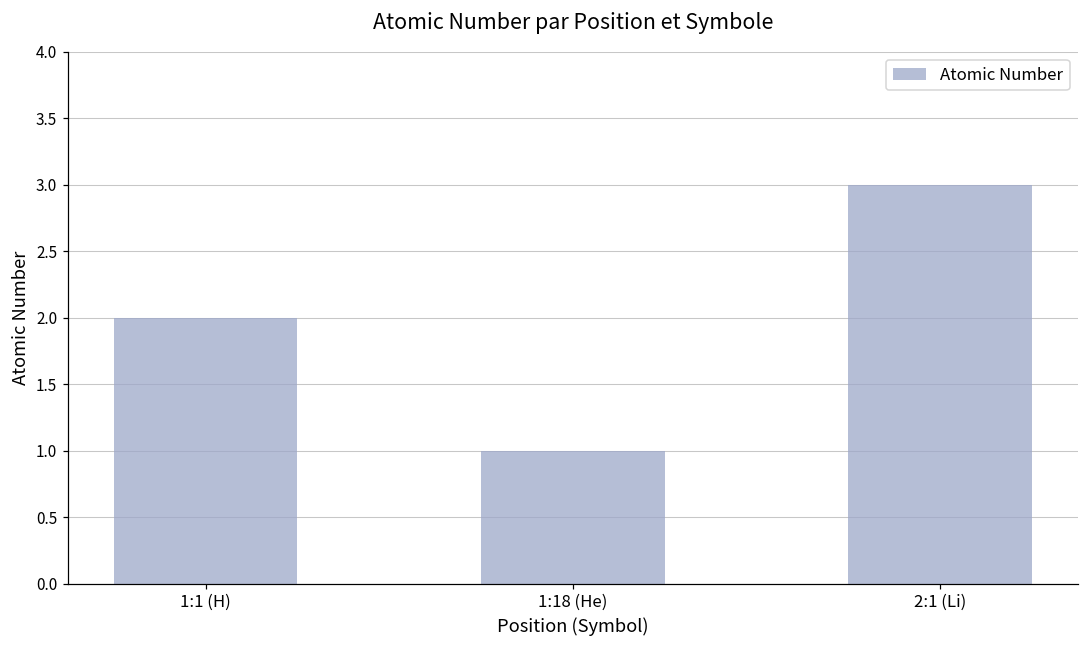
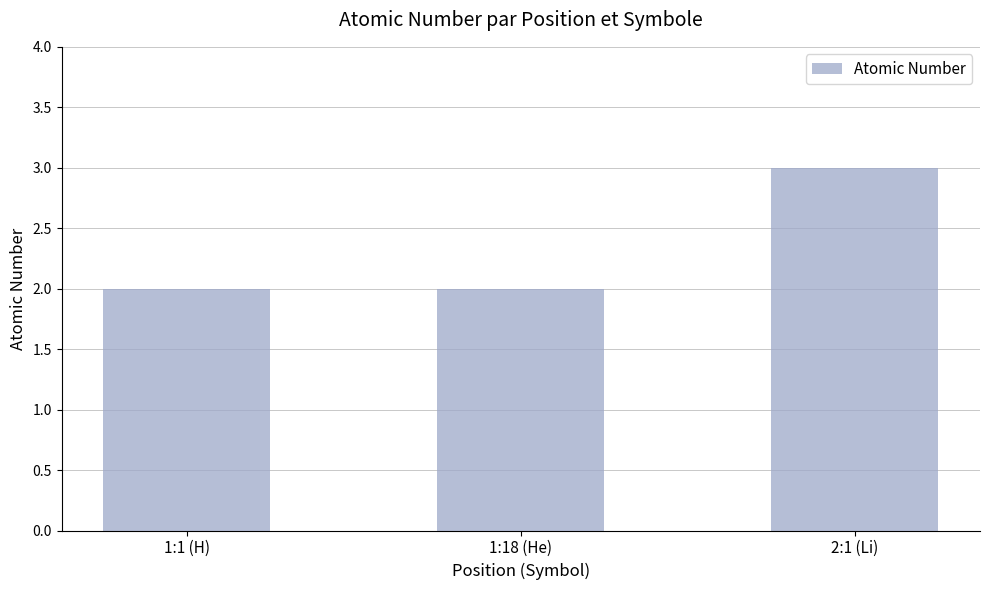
  {
    "1:1 (H)": 2,
-   "1:18 (He)": 1,
+   "1:18 (He)": 2,
    "2:1 (Li)": 3
  }
